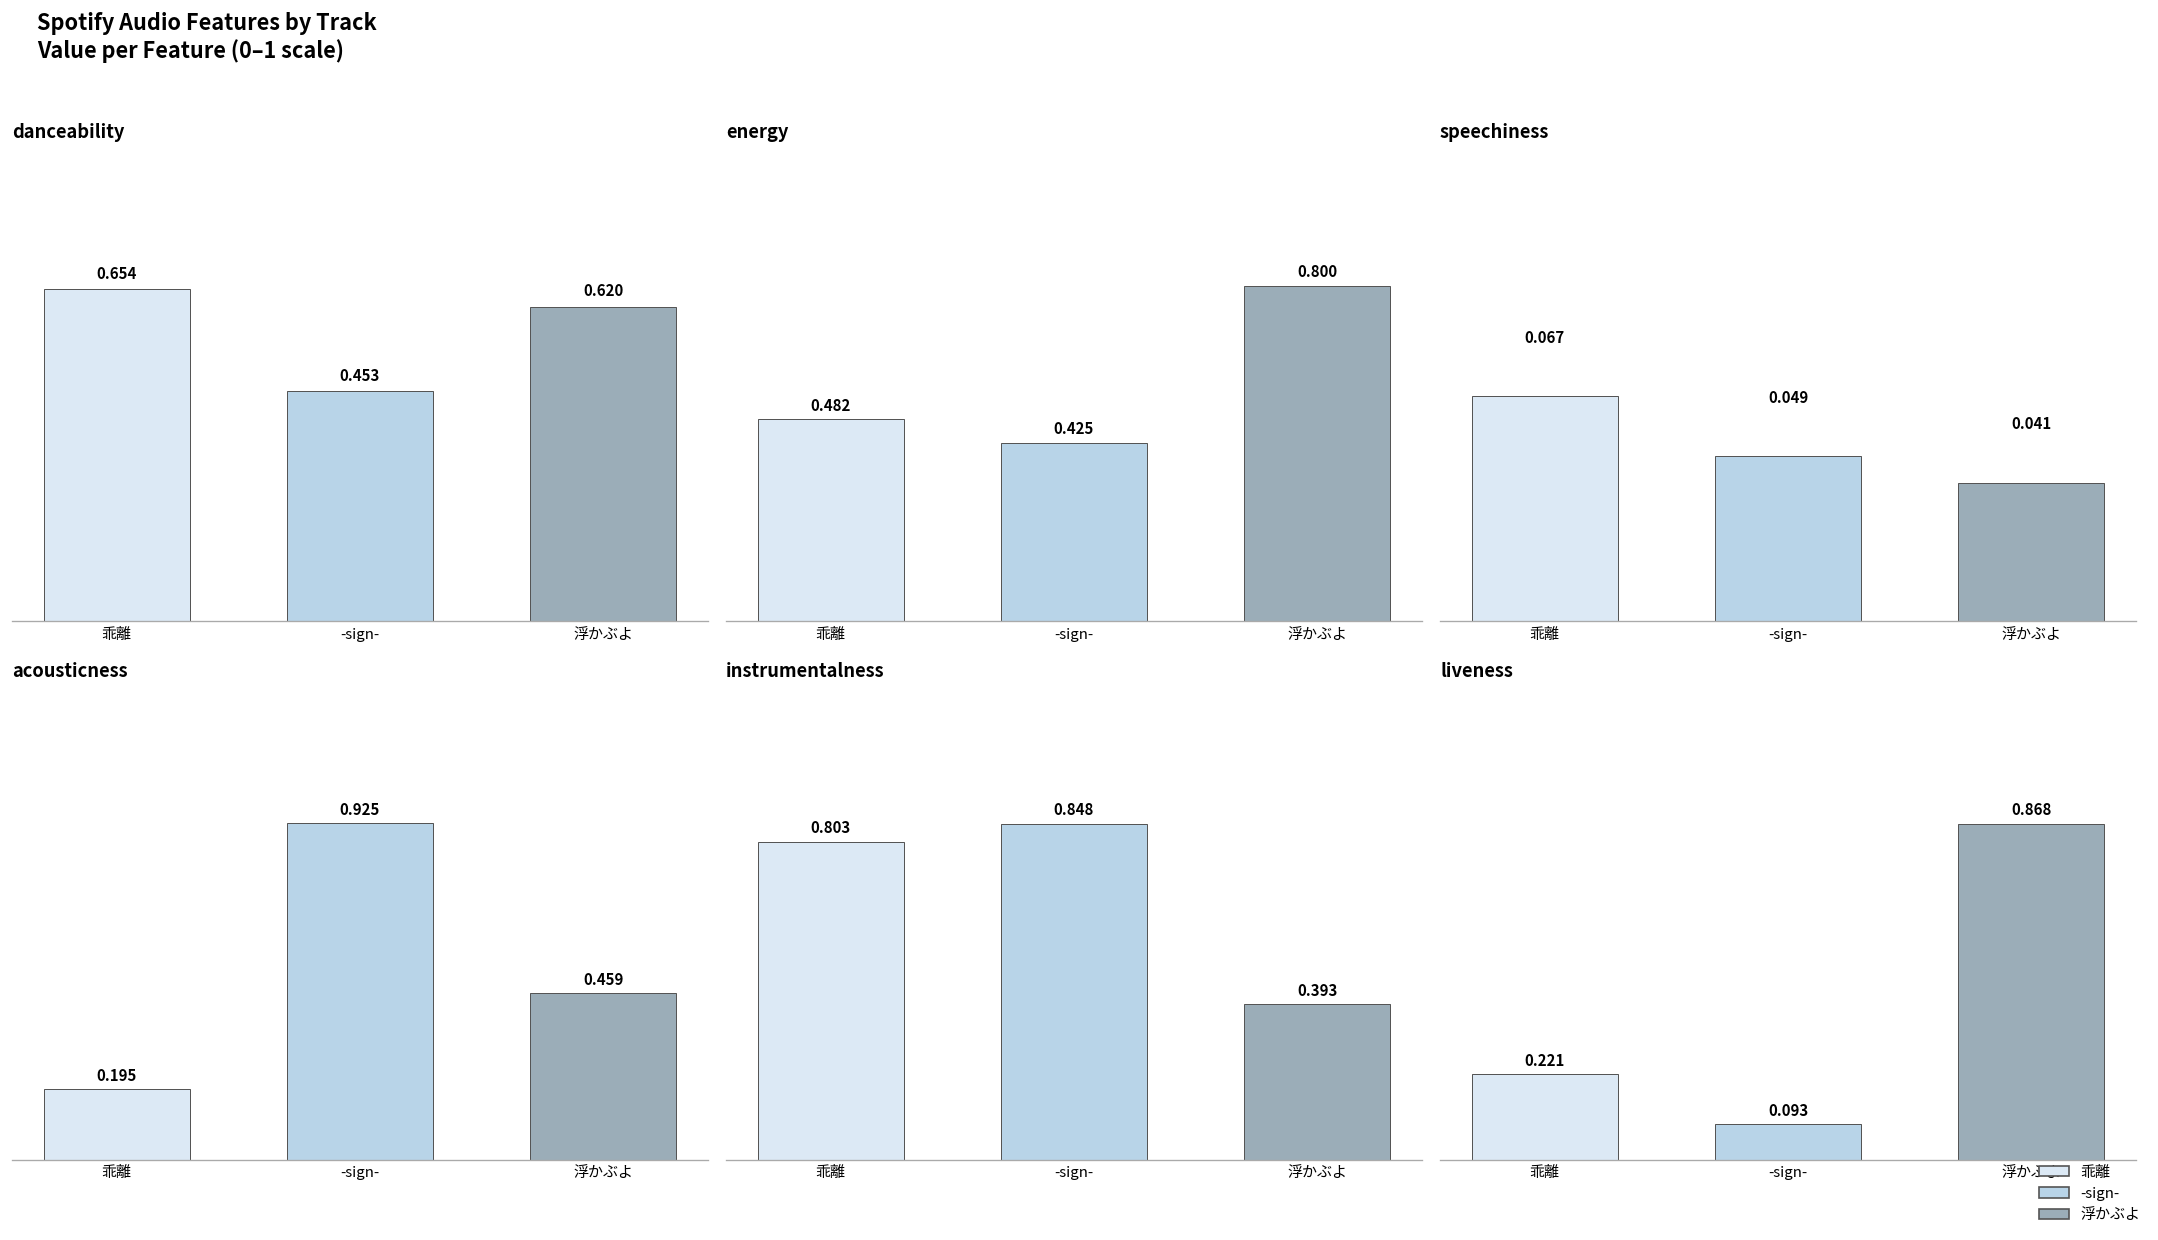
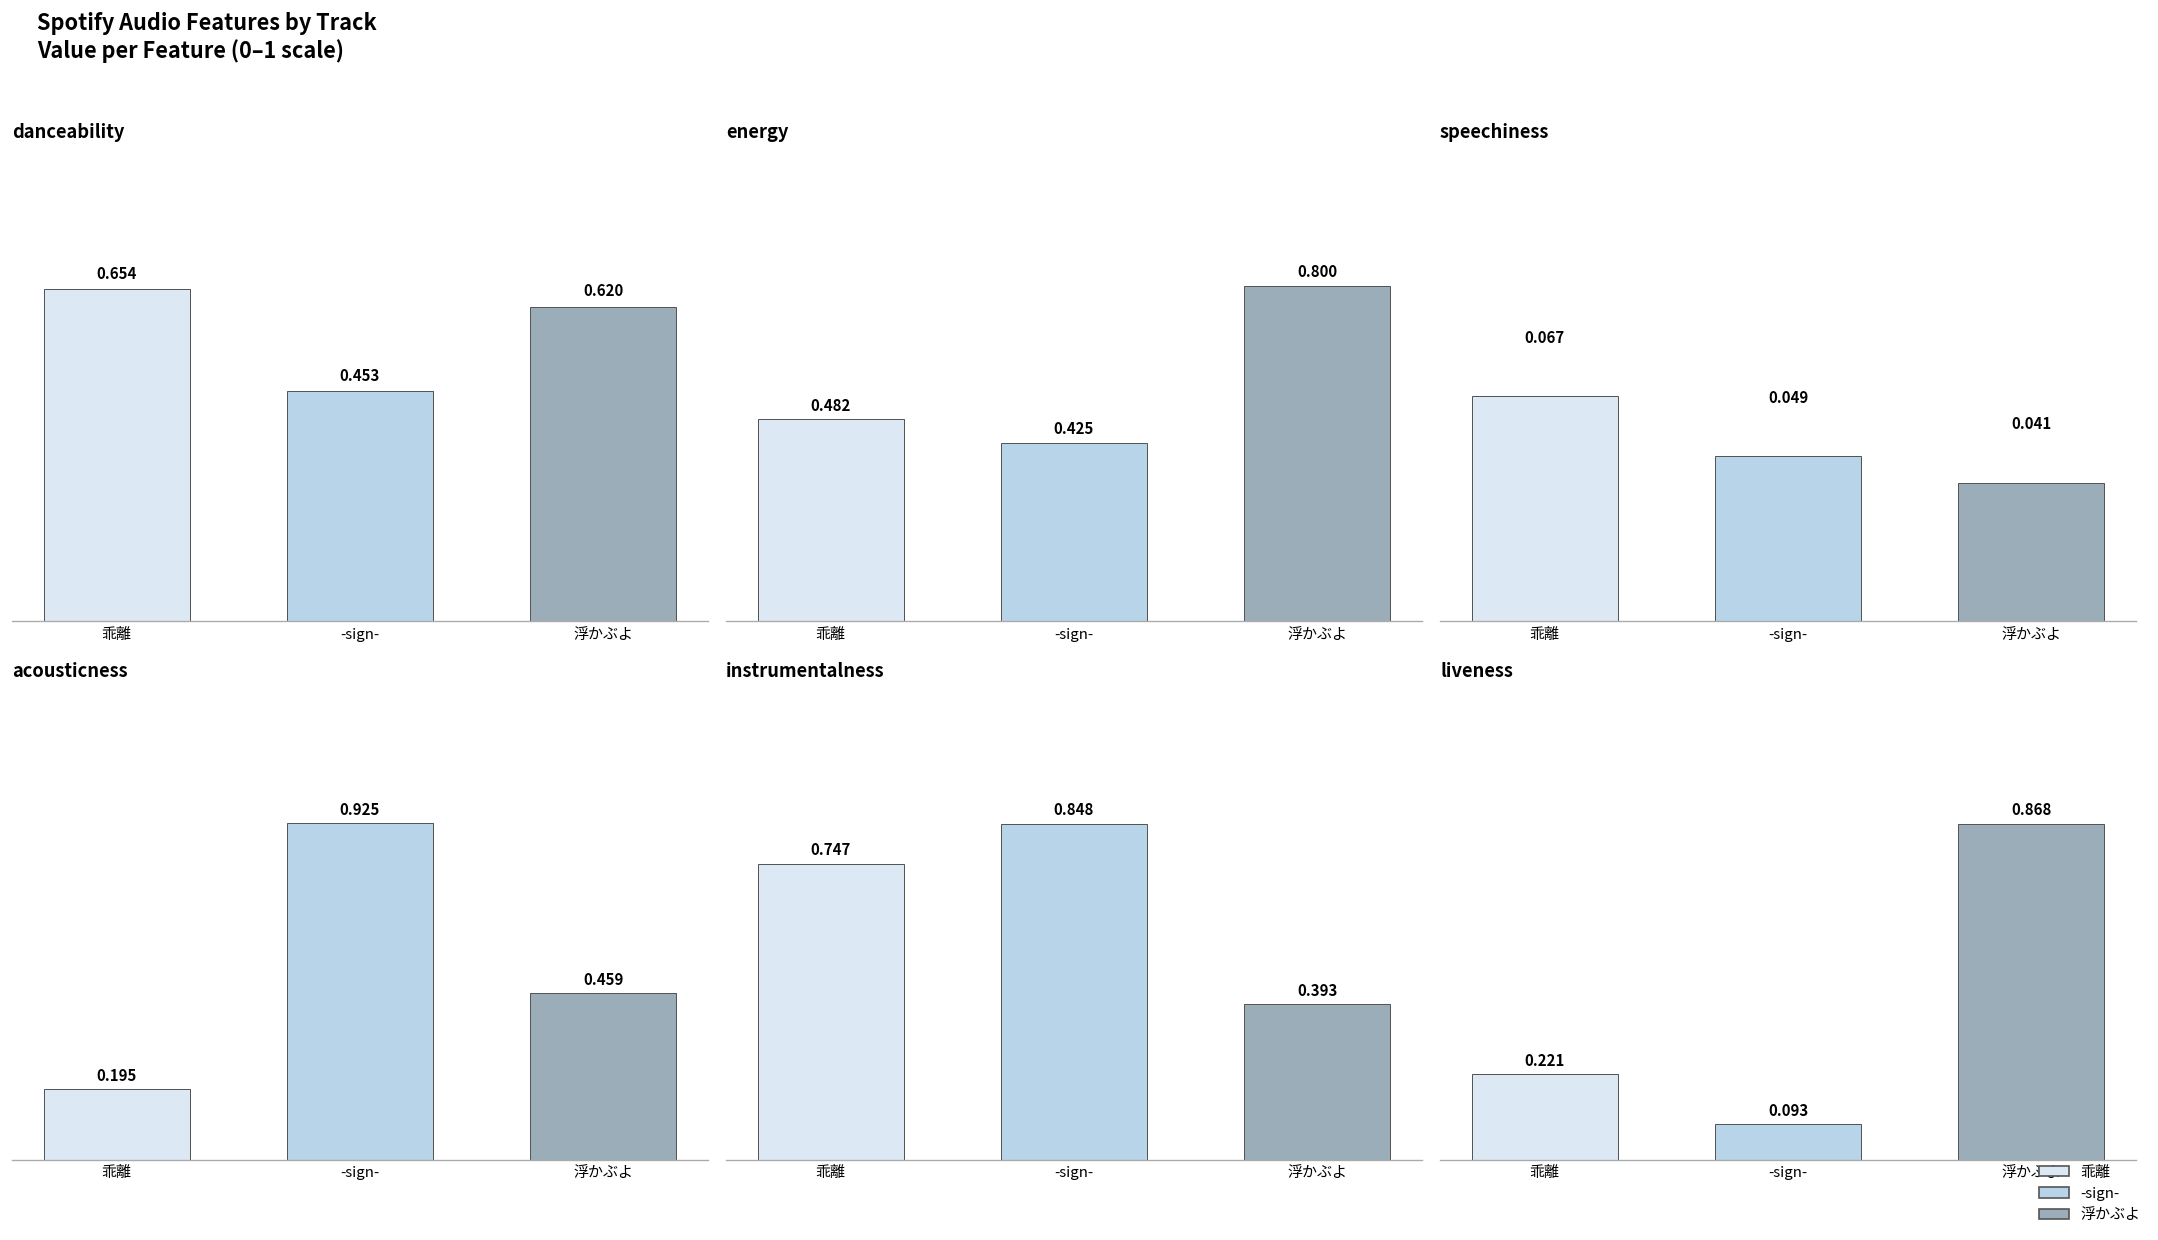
  {
    "danceability": {
      "乖離": 0.654,
      "-sign-": 0.453,
      "浮かぶよ": 0.620
    },
    "energy": {
      "乖離": 0.482,
      "-sign-": 0.425,
      "浮かぶよ": 0.800
    },
    "acousticness": {
      "乖離": 0.195,
      "-sign-": 0.925,
      "浮かぶよ": 0.459
    },
    "instrumentalness": {
-     "乖離": 0.803,
+     "乖離": 0.747,
      "-sign-": 0.848,
      "浮かぶよ": 0.393
    },
    "liveness": {
      "乖離": 0.221,
      "-sign-": 0.093,
      "浮かぶよ": 0.868
    }
  }
